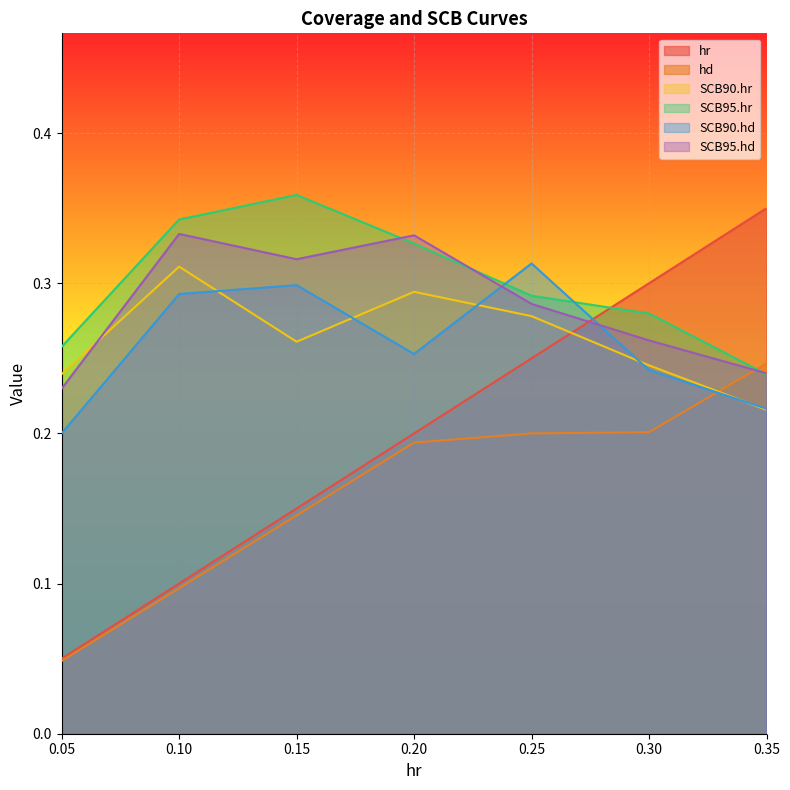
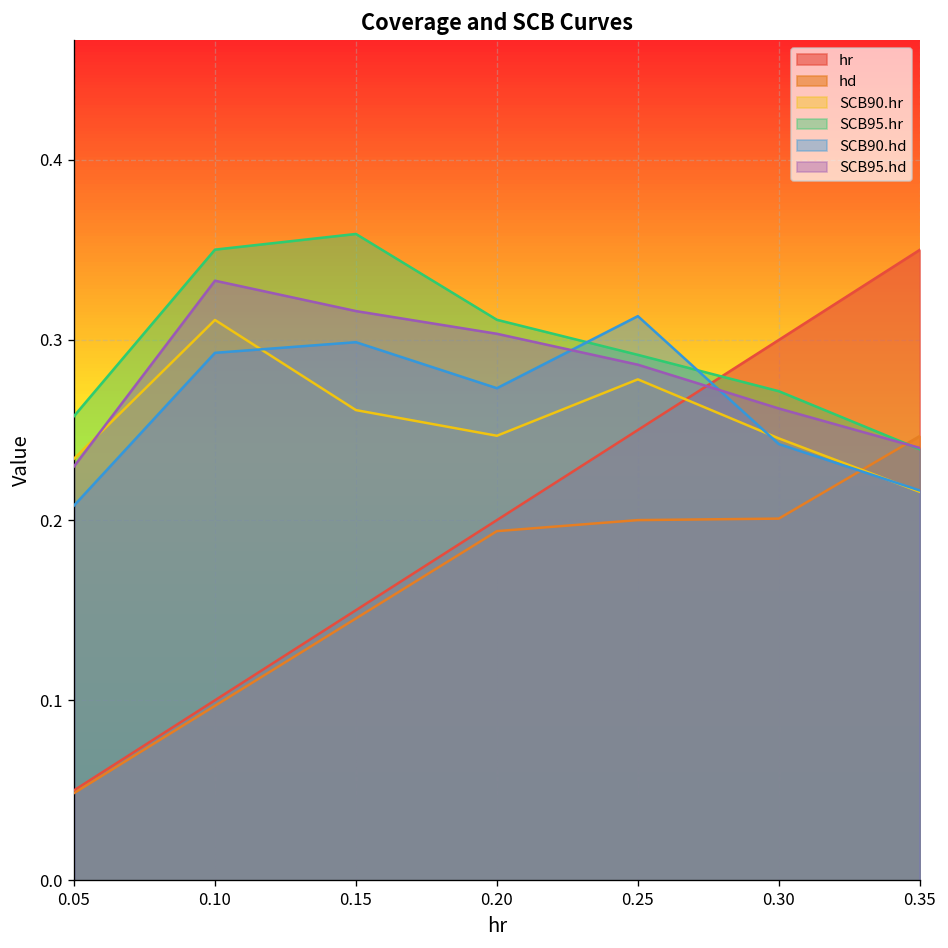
  {
    "SCB90.hr": {
-     "0.05": 0.239,
+     "0.05": 0.234,
      "0.10": 0.311,
      "0.15": 0.261,
-     "0.20": 0.294,
+     "0.20": 0.247,
      "0.25": 0.278,
      "0.30": 0.245
    },
    "SCB95.hr": {
      "0.05": 0.258,
-     "0.10": 0.342,
+     "0.10": 0.350,
      "0.15": 0.359,
-     "0.20": 0.326,
+     "0.20": 0.311,
      "0.25": 0.292,
-     "0.30": 0.280
+     "0.30": 0.272
    },
    "SCB90.hd": {
-     "0.05": 0.200,
+     "0.05": 0.208,
      "0.10": 0.293,
      "0.15": 0.299,
-     "0.20": 0.253,
+     "0.20": 0.273,
      "0.25": 0.313,
      "0.30": 0.242
    },
    "SCB95.hd": {
      "0.05": 0.230,
      "0.10": 0.333,
      "0.15": 0.316,
-     "0.20": 0.332,
+     "0.20": 0.303,
      "0.25": 0.286,
      "0.30": 0.262
    }
  }
